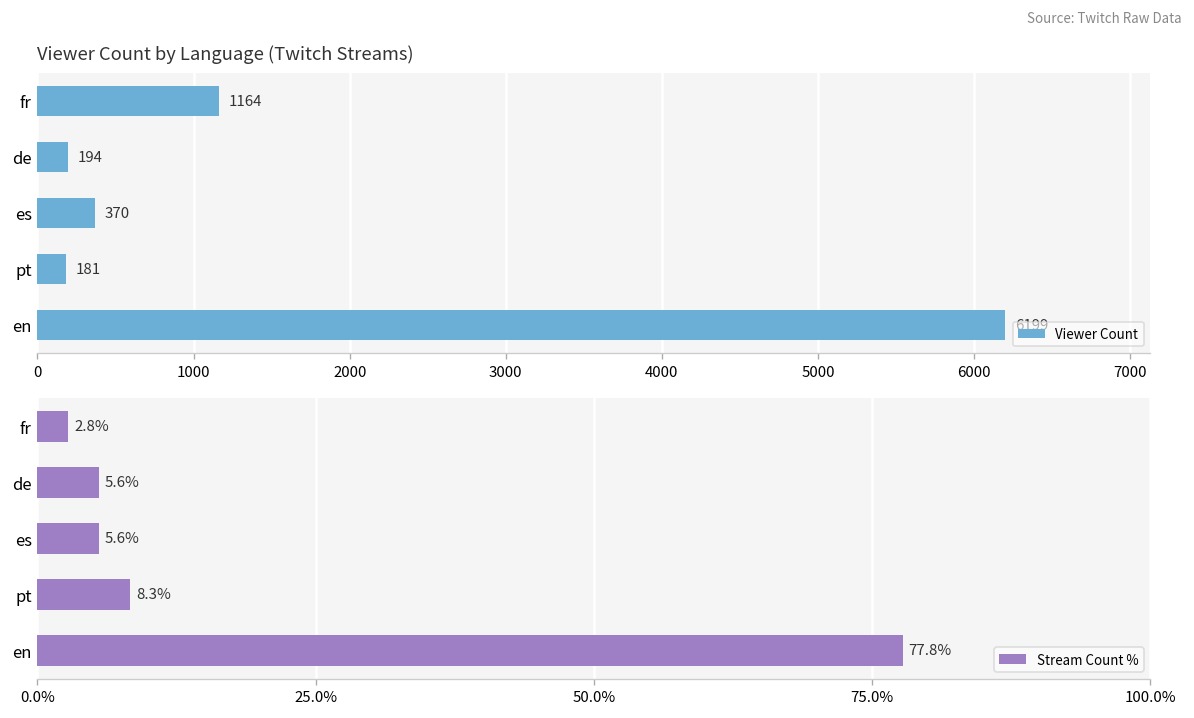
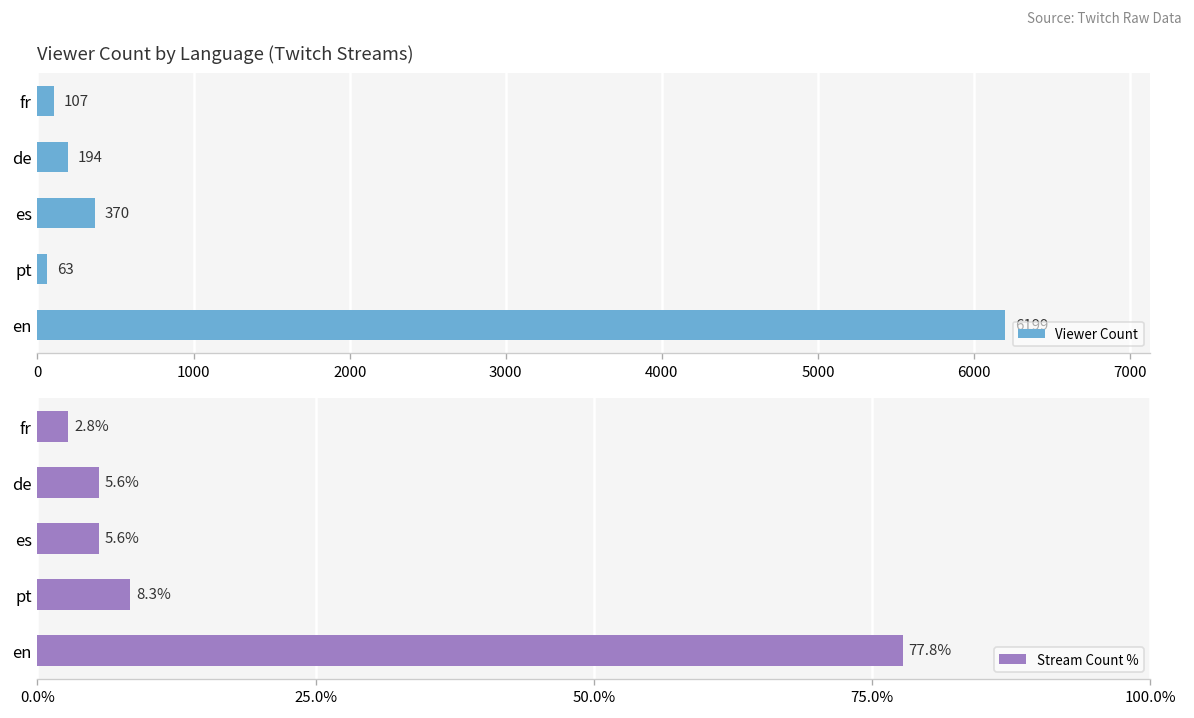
  {
    "Viewer Count by Language (Twitch Streams)": {
-     "fr": 1164,
+     "fr": 107,
      "de": 194,
      "es": 370,
-     "pt": 181
+     "pt": 63
    }
  }
